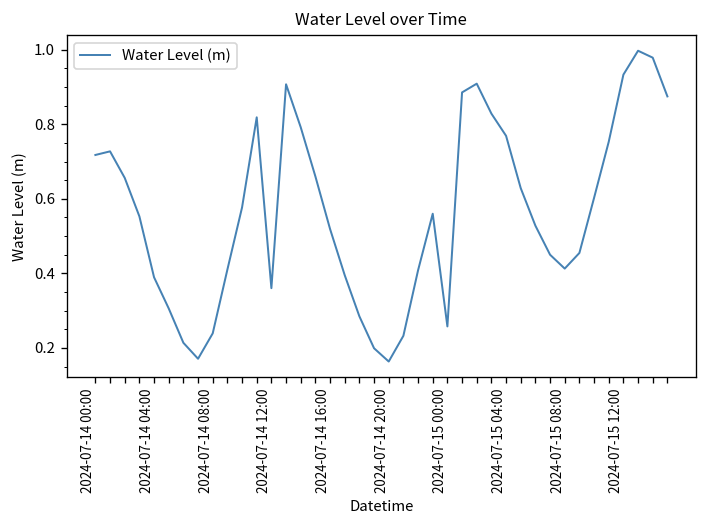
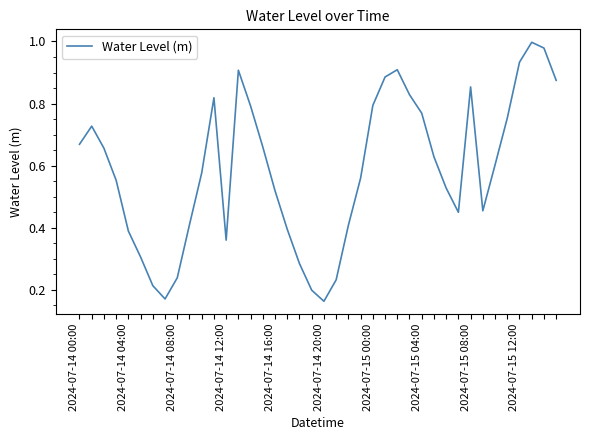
  {
-   "2024-07-14 00:00": 0.72,
+   "2024-07-14 00:00": 0.67,
    "2024-07-14 04:00": 0.39,
    "2024-07-14 08:00": 0.24,
    "2024-07-14 12:00": 0.36,
    "2024-07-14 16:00": 0.52,
    "2024-07-14 20:00": 0.16,
-   "2024-07-15 00:00": 0.26,
+   "2024-07-15 00:00": 0.79,
    "2024-07-15 04:00": 0.77,
-   "2024-07-15 08:00": 0.41,
+   "2024-07-15 08:00": 0.85,
    "2024-07-15 12:00": 0.93
  }
